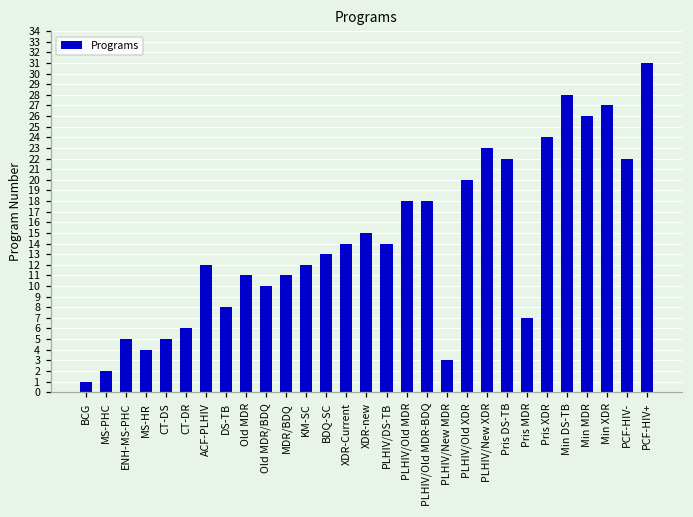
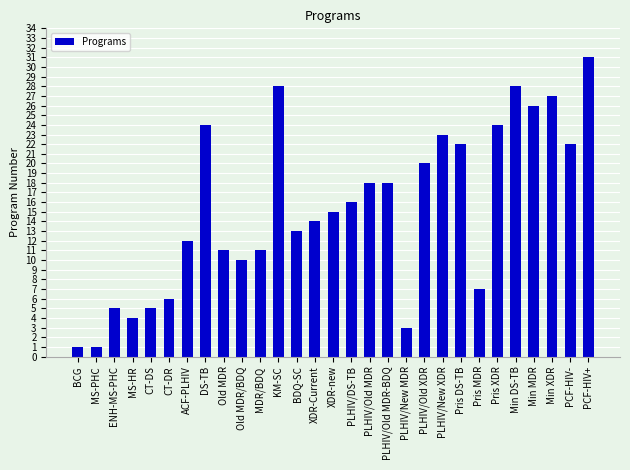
  {
    "BCG": 1,
-   "MS-PHC": 2,
+   "MS-PHC": 1,
    "ENH-MS-PHC": 5,
    "MS-HR": 4,
    "CT-DS": 5,
    "CT-DR": 6,
    "ACF-PLHIV": 12,
-   "DS-TB": 8,
+   "DS-TB": 24,
    "Old MDR": 11,
    "Old MDR/BDQ": 10,
    "MDR/BDQ": 11,
-   "KM-SC": 12,
+   "KM-SC": 28,
    "BDQ-SC": 13,
    "XDR-Current": 14,
    "XDR-new": 15,
-   "PLHIV/DS-TB": 14,
+   "PLHIV/DS-TB": 16,
    "PLHIV/Old MDR": 18,
    "PLHIV/Old MDR-BDQ": 18,
    "PLHIV/New MDR": 3,
    "PLHIV/Old XDR": 20,
    "PLHIV/New XDR": 23,
    "Pris DS-TB": 22,
    "Pris MDR": 7,
    "Pris XDR": 24,
    "Min DS-TB": 28,
    "Min MDR": 26,
    "Min XDR": 27,
    "PCF-HIV-": 22,
    "PCF-HIV+": 31
  }
